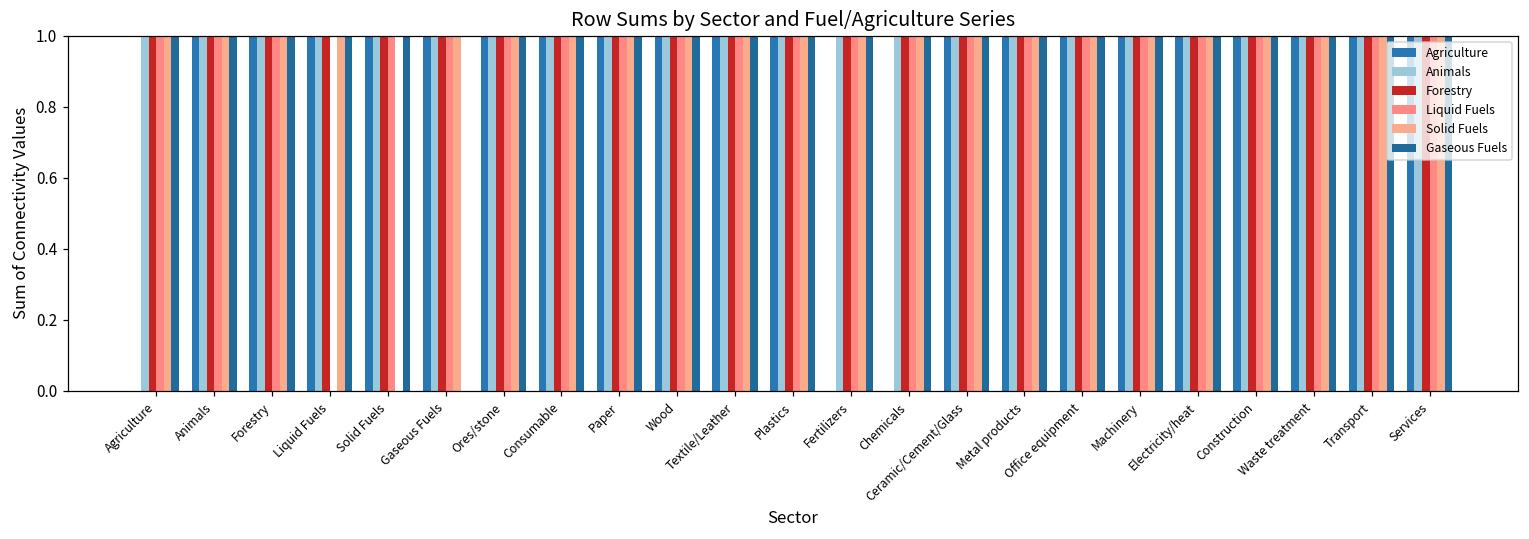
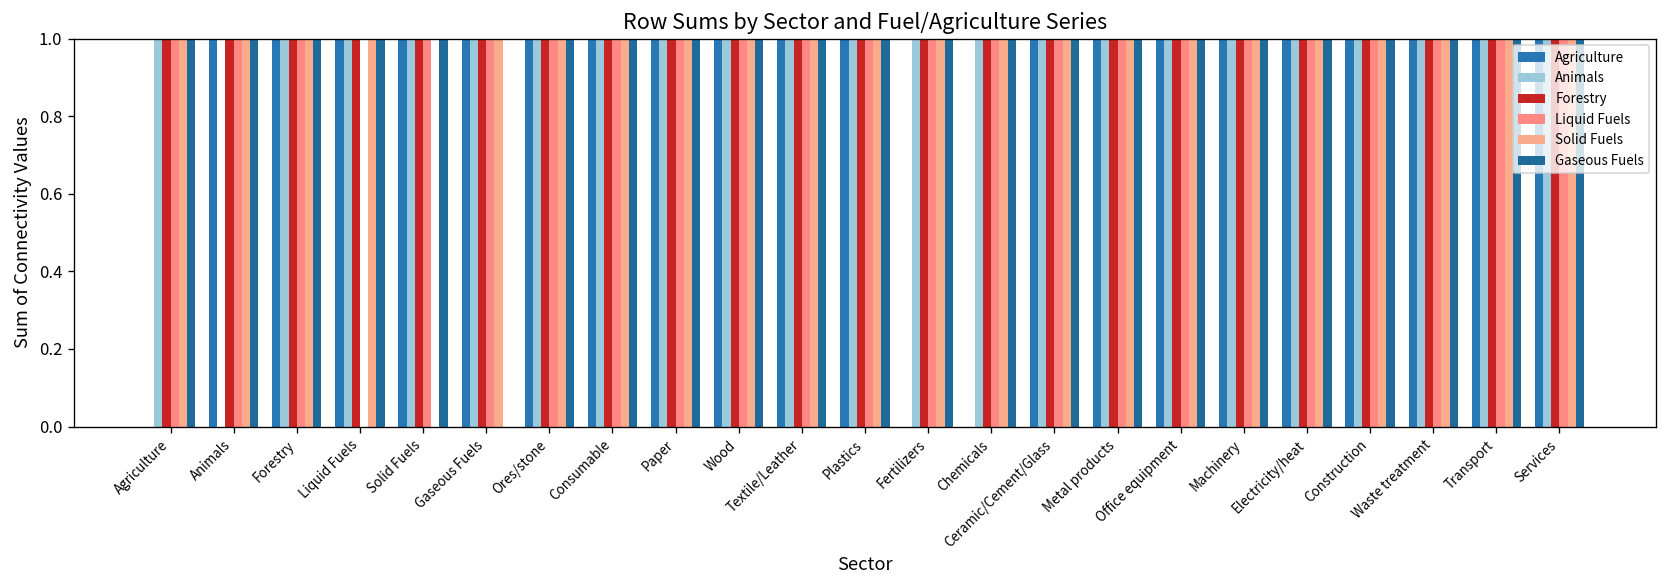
  {
    "Animals": {
      "Agriculture": 1,
-     "Animals": 1,
+     "Animals": 0,
      "Forestry": 1,
      "Liquid Fuels": 1,
      "Solid Fuels": 1,
      "Gaseous Fuels": 1,
      "Ores/stone": 1,
      "Consumable": 1,
      "Paper": 1,
      "Wood": 1,
      "Textile/Leather": 1,
      "Plastics": 1,
      "Fertilizers": 1,
      "Chemicals": 1,
      "Ceramic/Cement/Glass": 1,
      "Metal products": 1,
      "Office equipment": 1,
      "Machinery": 1,
      "Electricity/heat": 1,
      "Construction": 1,
      "Waste treatment": 1,
      "Transport": 1,
      "Services": 1
    },
    "Forestry": {
      "Agriculture": 1,
      "Animals": 1,
      "Forestry": 1,
      "Liquid Fuels": 1,
      "Solid Fuels": 1,
      "Gaseous Fuels": 1,
      "Ores/stone": 1,
      "Consumable": 1,
      "Paper": 1,
      "Wood": 1,
      "Textile/Leather": 1,
      "Plastics": 1,
      "Fertilizers": 1,
      "Chemicals": 1,
      "Ceramic/Cement/Glass": 1,
      "Metal products": 1,
      "Office equipment": 1,
      "Machinery": 1,
      "Electricity/heat": 1,
      "Construction": 1,
      "Waste treatment": 1,
      "Transport": 1,
      "Services": 1
    }
  }
